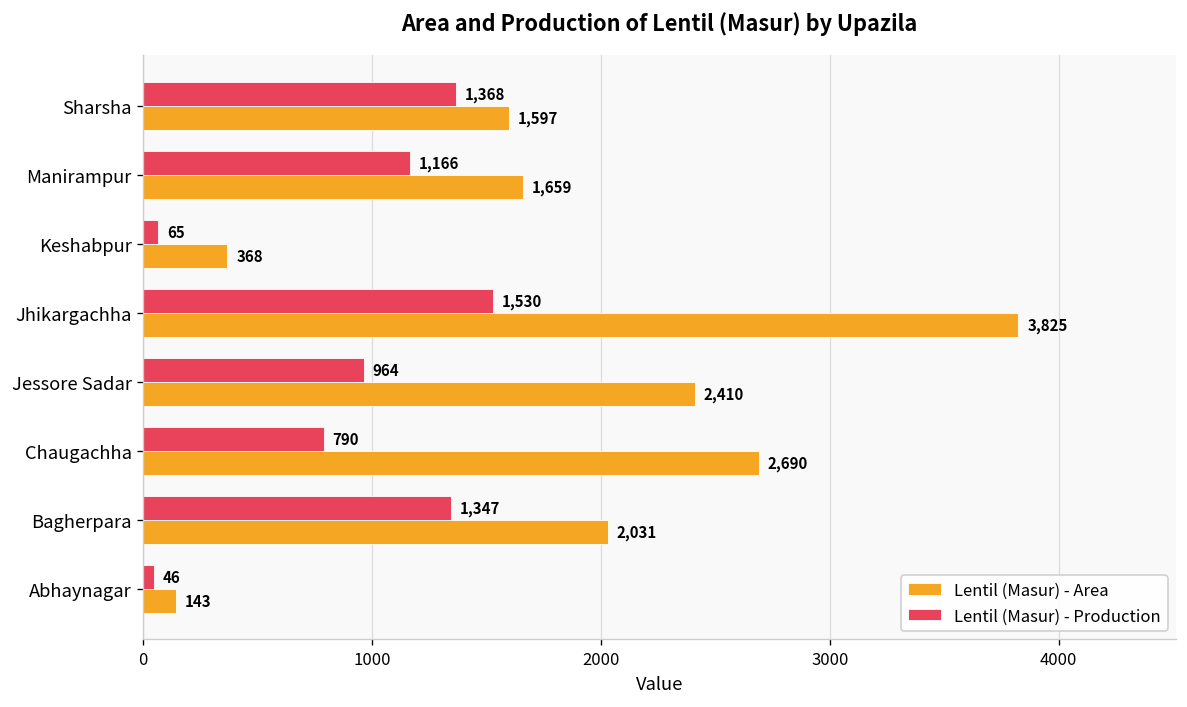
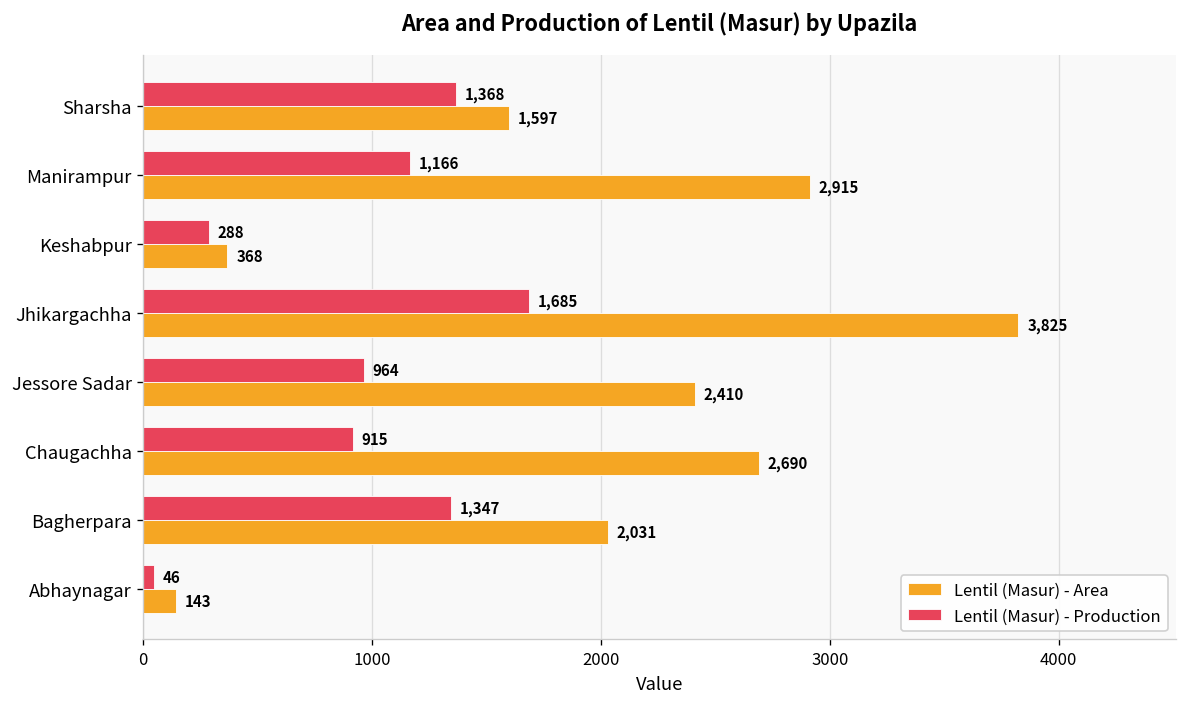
  {
    "Lentil (Masur) - Area": {
      "Sharsha": "1,597",
-     "Manirampur": "1,659",
+     "Manirampur": "2,915",
      "Keshabpur": "368",
      "Jhikargachha": "3,825",
      "Jessore Sadar": "2,410",
      "Chaugachha": "2,690",
      "Bagherpara": "2,031",
      "Abhaynagar": "143"
    },
    "Lentil (Masur) - Production": {
      "Sharsha": "1,368",
      "Manirampur": "1,166",
-     "Keshabpur": "65",
-     "Jhikargachha": "1,530",
+     "Keshabpur": "288",
+     "Jhikargachha": "1,685",
      "Jessore Sadar": "964",
-     "Chaugachha": "790",
+     "Chaugachha": "915",
      "Bagherpara": "1,347",
      "Abhaynagar": "46"
    }
  }
